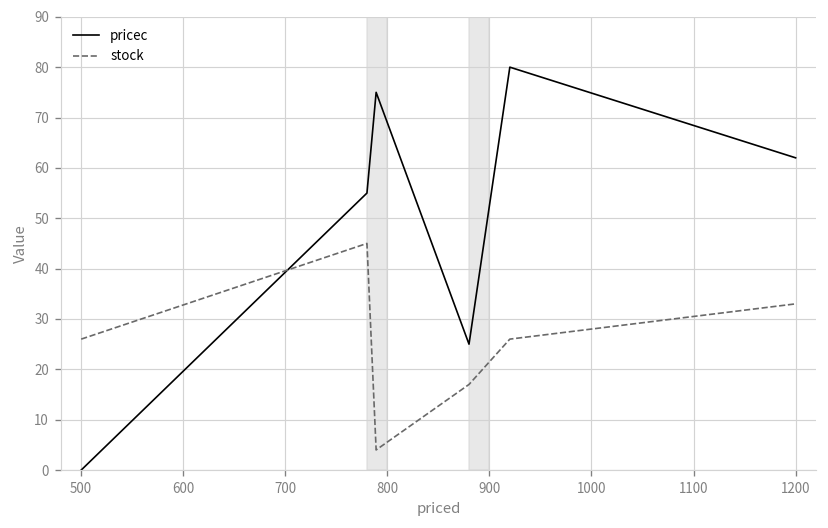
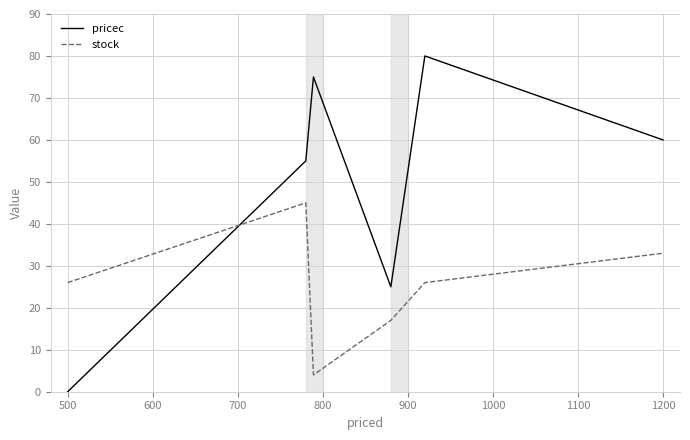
  {
    "pricec": {
      "500": 0,
-     "1200": 62
+     "1200": 60
    },
    "stock": {
      "500": 26,
      "1200": 33
    }
  }
